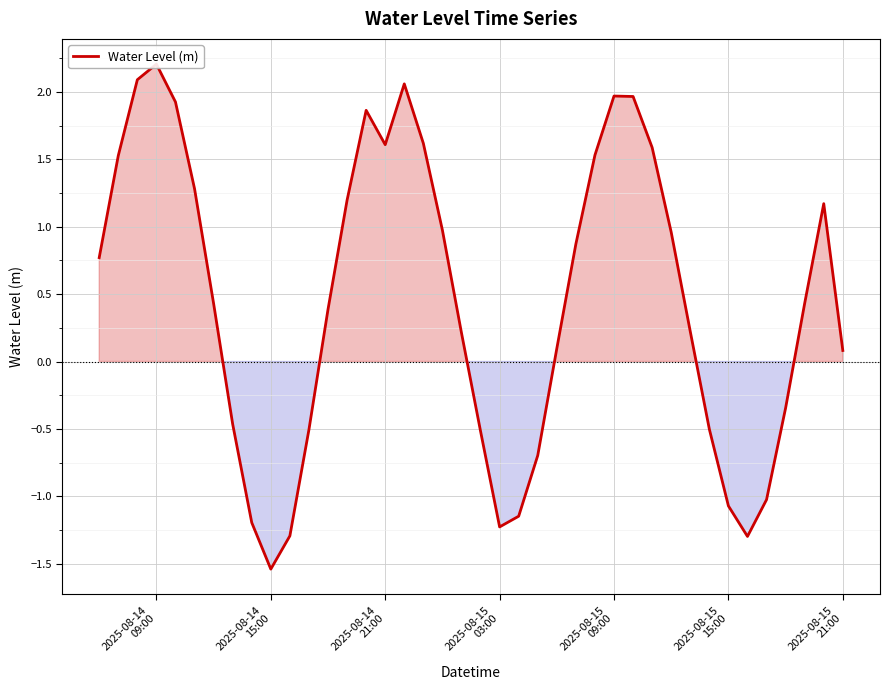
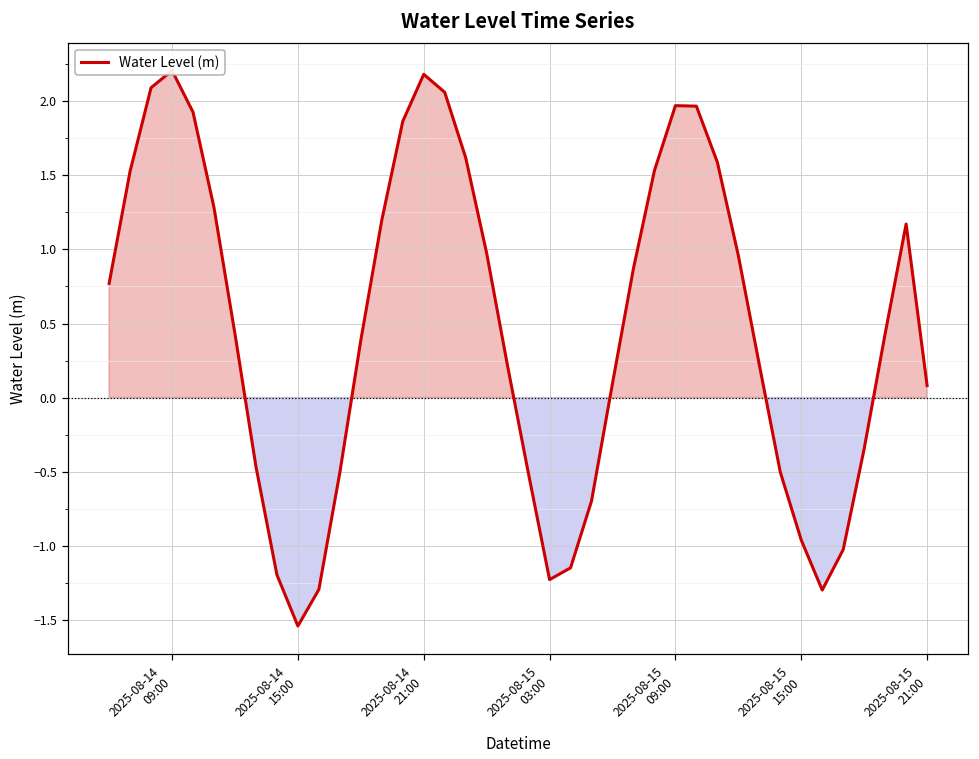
  {
    "2025-08-14 15:00": -1.54,
-   "2025-08-14 21:00": 1.61,
+   "2025-08-14 21:00": 2.18,
    "2025-08-15 03:00": -1.23,
    "2025-08-15 09:00": 1.97,
-   "2025-08-15 15:00": -1.07,
+   "2025-08-15 15:00": -0.96,
    "2025-08-15 21:00": 0.08
  }
